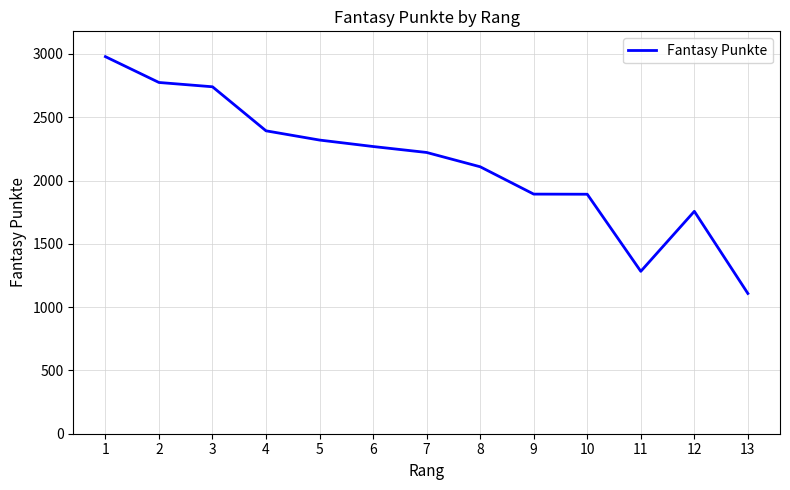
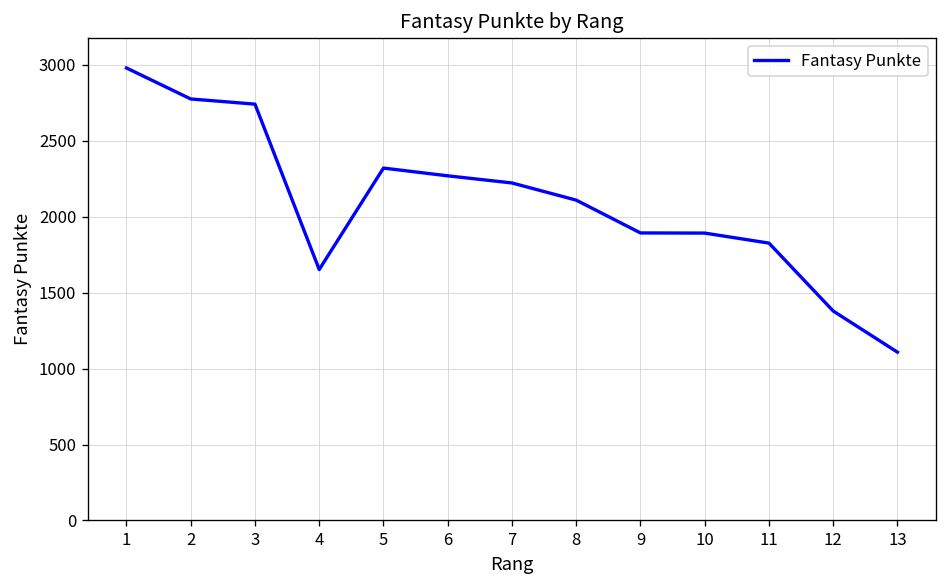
  {
    "1": 2980,
    "2": 2780,
    "3": 2740,
-   "4": 2390,
+   "4": 1650,
    "5": 2320,
    "6": 2270,
    "7": 2220,
    "8": 2110,
    "9": 1890,
    "10": 1890,
-   "11": 1280,
-   "12": 1760,
+   "11": 1830,
+   "12": 1380,
    "13": 1110
  }
